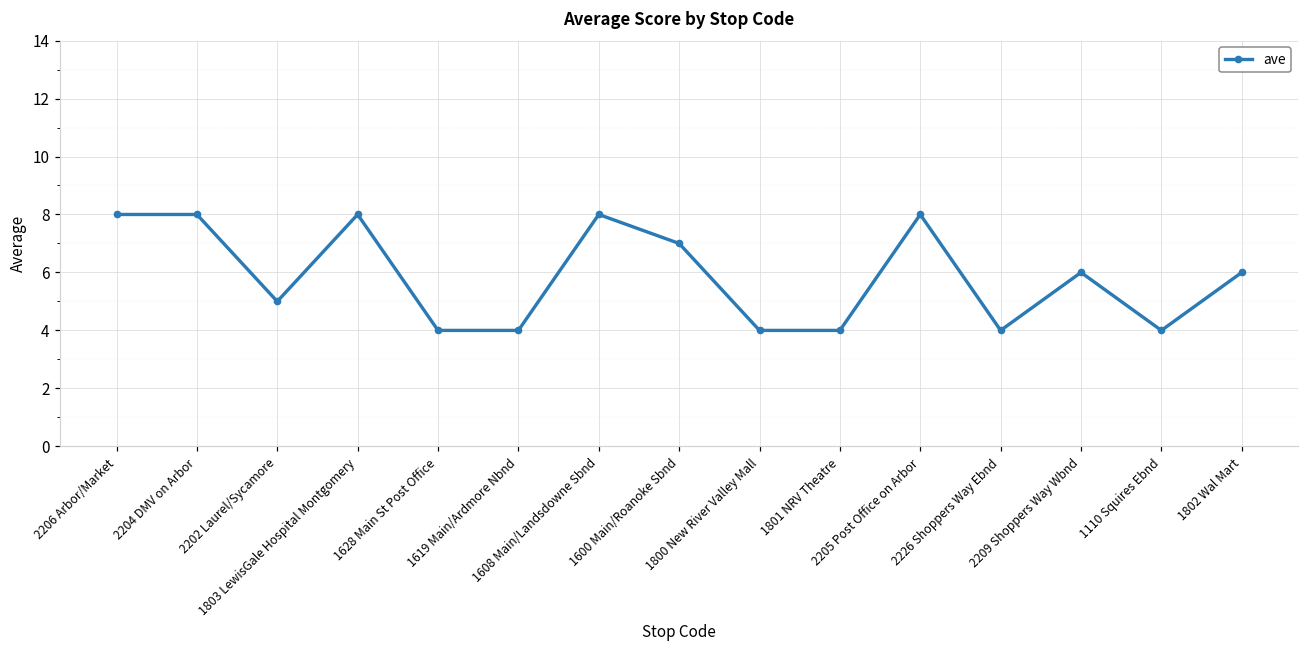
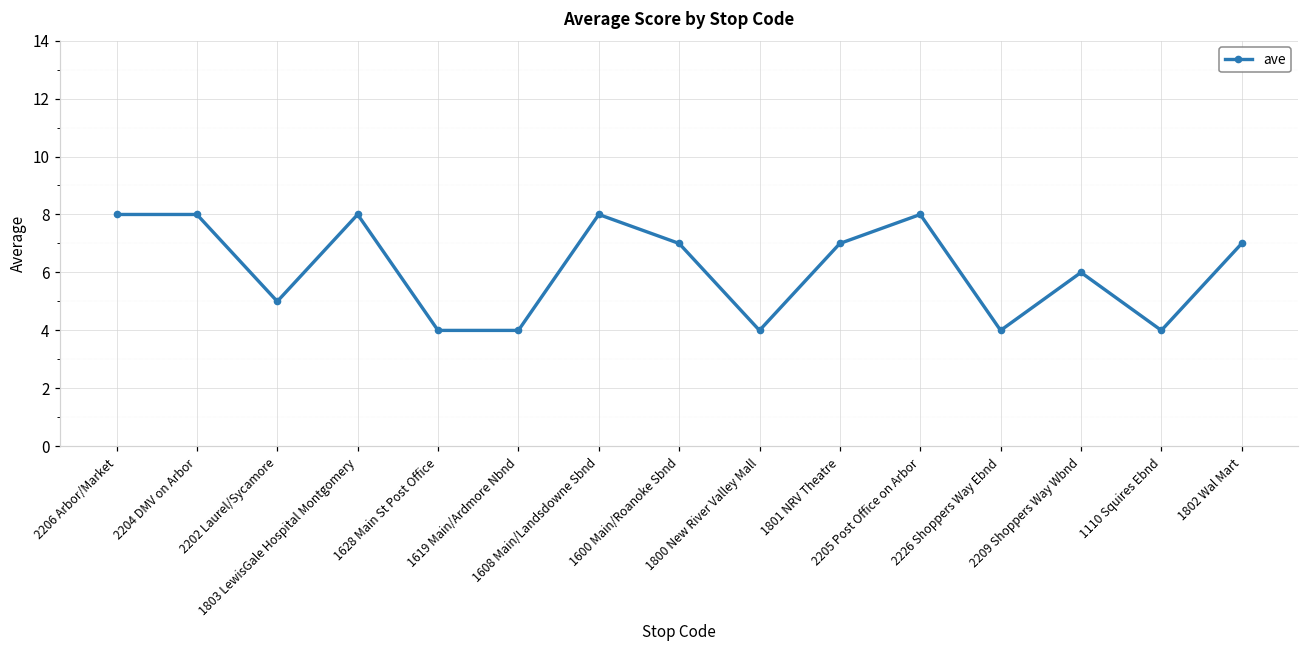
  {
    "2206 Arbor/Market": 8,
    "2204 DMV on Arbor": 8,
    "2202 Laurel/Sycamore": 5,
    "1803 LewisGale Hospital Montgomery": 8,
    "1628 Main St Post Office": 4,
    "1619 Main/Ardmore Nbnd": 4,
    "1608 Main/Landsdowne Sbnd": 8,
    "1600 Main/Roanoke Sbnd": 7,
    "1800 New River Valley Mall": 4,
-   "1801 NRV Theatre": 4,
+   "1801 NRV Theatre": 7,
    "2205 Post Office on Arbor": 8,
    "2226 Shoppers Way Ebnd": 4,
    "2209 Shoppers Way Wbnd": 6,
    "1110 Squires Ebnd": 4,
-   "1802 Wal Mart": 6
+   "1802 Wal Mart": 7
  }
